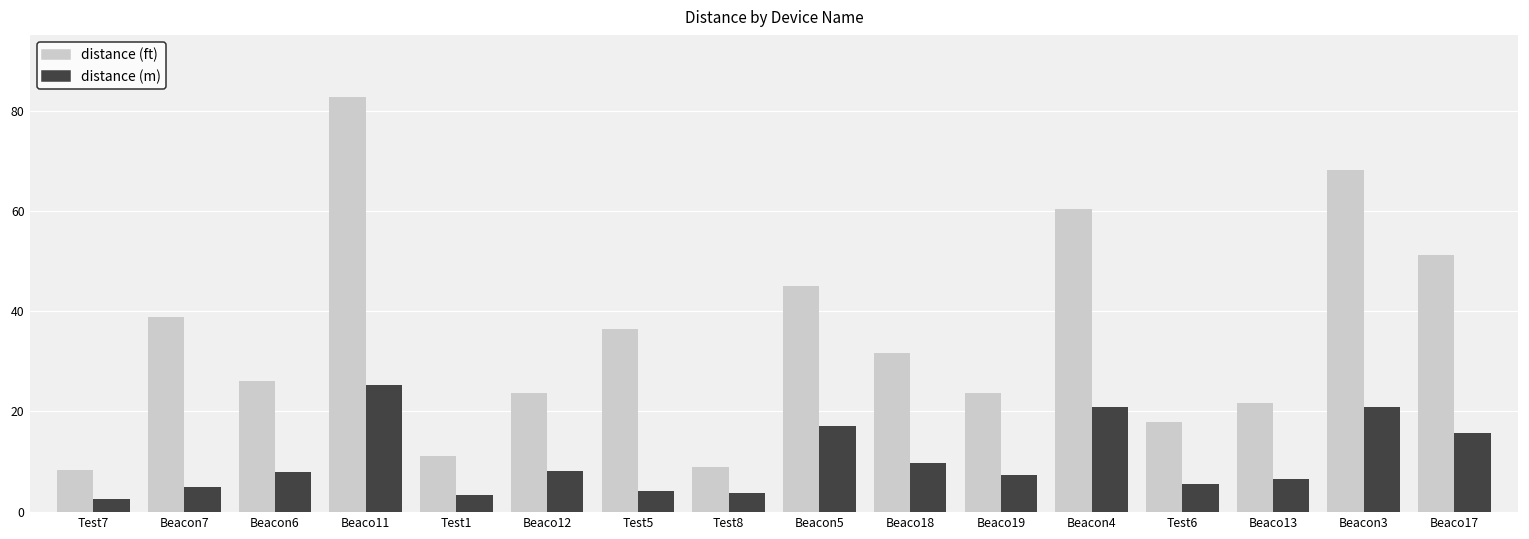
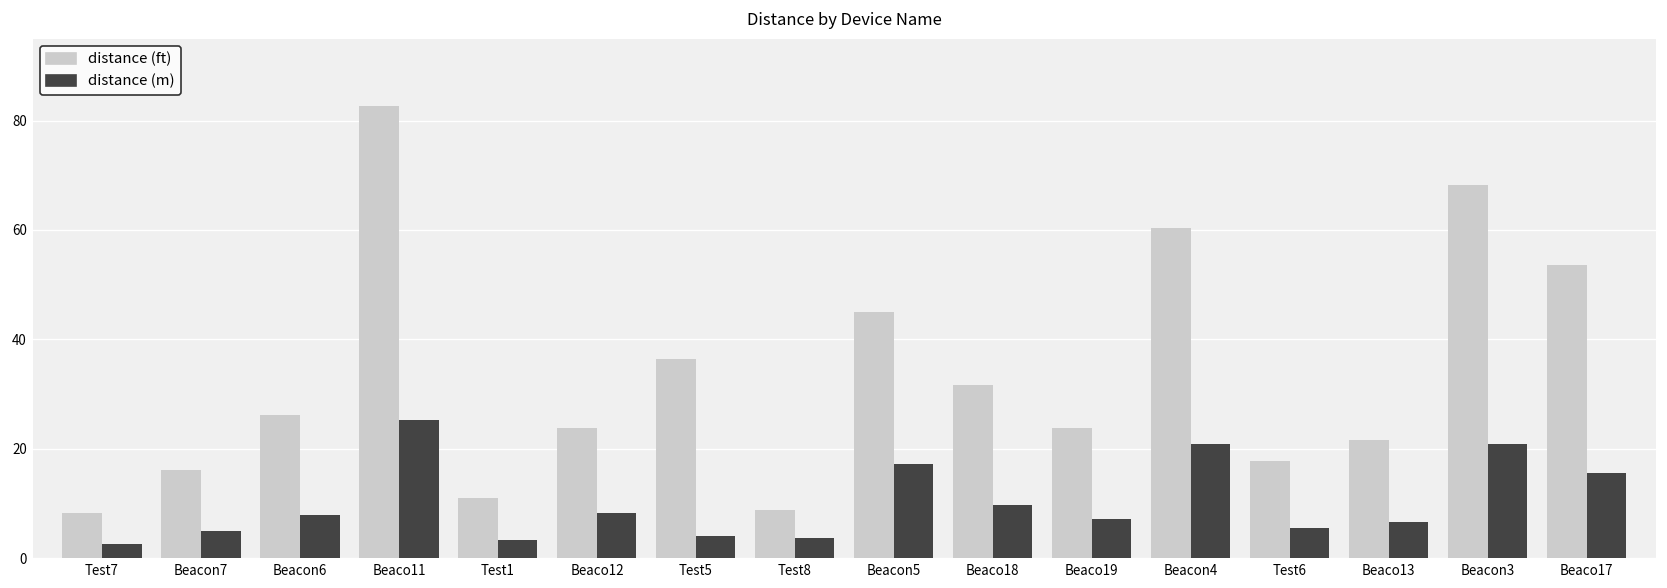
  {
    "distance (ft)": {
      "Test7": 8,
-     "Beacon7": 39,
+     "Beacon7": 16,
      "Beacon6": 26,
      "Beaco11": 83,
      "Test1": 11,
      "Beaco12": 24,
      "Test5": 36,
      "Test8": 9,
      "Beacon5": 45,
      "Beaco18": 32,
      "Beaco19": 24,
      "Beacon4": 60,
      "Test6": 18,
      "Beaco13": 22,
      "Beacon3": 68,
-     "Beaco17": 51
+     "Beaco17": 54
    },
    "distance (m)": {
      "Test7": 3,
      "Beacon7": 5,
      "Beacon6": 8,
      "Beaco11": 25,
      "Test1": 3,
      "Beaco12": 8,
      "Test5": 4,
      "Test8": 4,
      "Beacon5": 17,
      "Beaco18": 10,
      "Beaco19": 7,
      "Beacon4": 21,
      "Test6": 5,
      "Beaco13": 7,
      "Beacon3": 21,
      "Beaco17": 16
    }
  }
